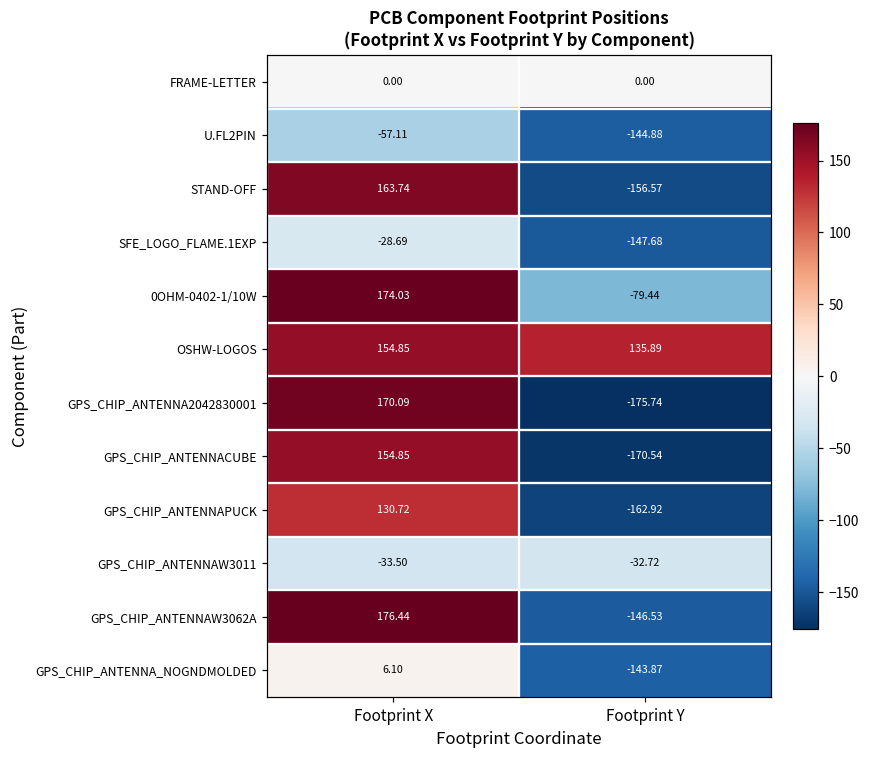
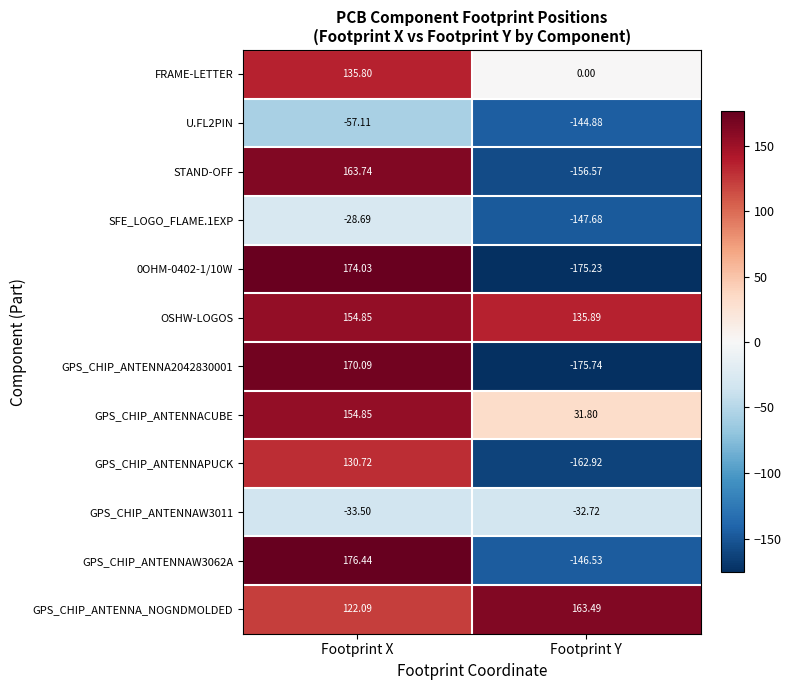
  {
    "FRAME-LETTER": {
-     "Footprint X": 0.00,
+     "Footprint X": 135.80,
      "Footprint Y": 0.00
    },
    "U.FL2PIN": {
      "Footprint X": -57.11,
      "Footprint Y": -144.88
    },
    "STAND-OFF": {
      "Footprint X": 163.74,
      "Footprint Y": -156.57
    },
    "SFE_LOGO_FLAME.1EXP": {
      "Footprint X": -28.69,
      "Footprint Y": -147.68
    },
    "0OHM-0402-1/10W": {
      "Footprint X": 174.03,
-     "Footprint Y": -79.44
+     "Footprint Y": -175.23
    },
    "OSHW-LOGOS": {
      "Footprint X": 154.85,
      "Footprint Y": 135.89
    },
    "GPS_CHIP_ANTENNA2042830001": {
      "Footprint X": 170.09,
      "Footprint Y": -175.74
    },
    "GPS_CHIP_ANTENNACUBE": {
      "Footprint X": 154.85,
-     "Footprint Y": -170.54
+     "Footprint Y": 31.80
    },
    "GPS_CHIP_ANTENNAPUCK": {
      "Footprint X": 130.72,
      "Footprint Y": -162.92
    },
    "GPS_CHIP_ANTENNAW3011": {
      "Footprint X": -33.50,
      "Footprint Y": -32.72
    },
    "GPS_CHIP_ANTENNAW3062A": {
      "Footprint X": 176.44,
      "Footprint Y": -146.53
    },
    "GPS_CHIP_ANTENNA_NOGNDMOLDED": {
-     "Footprint X": 6.10,
-     "Footprint Y": -143.87
+     "Footprint X": 122.09,
+     "Footprint Y": 163.49
    }
  }
